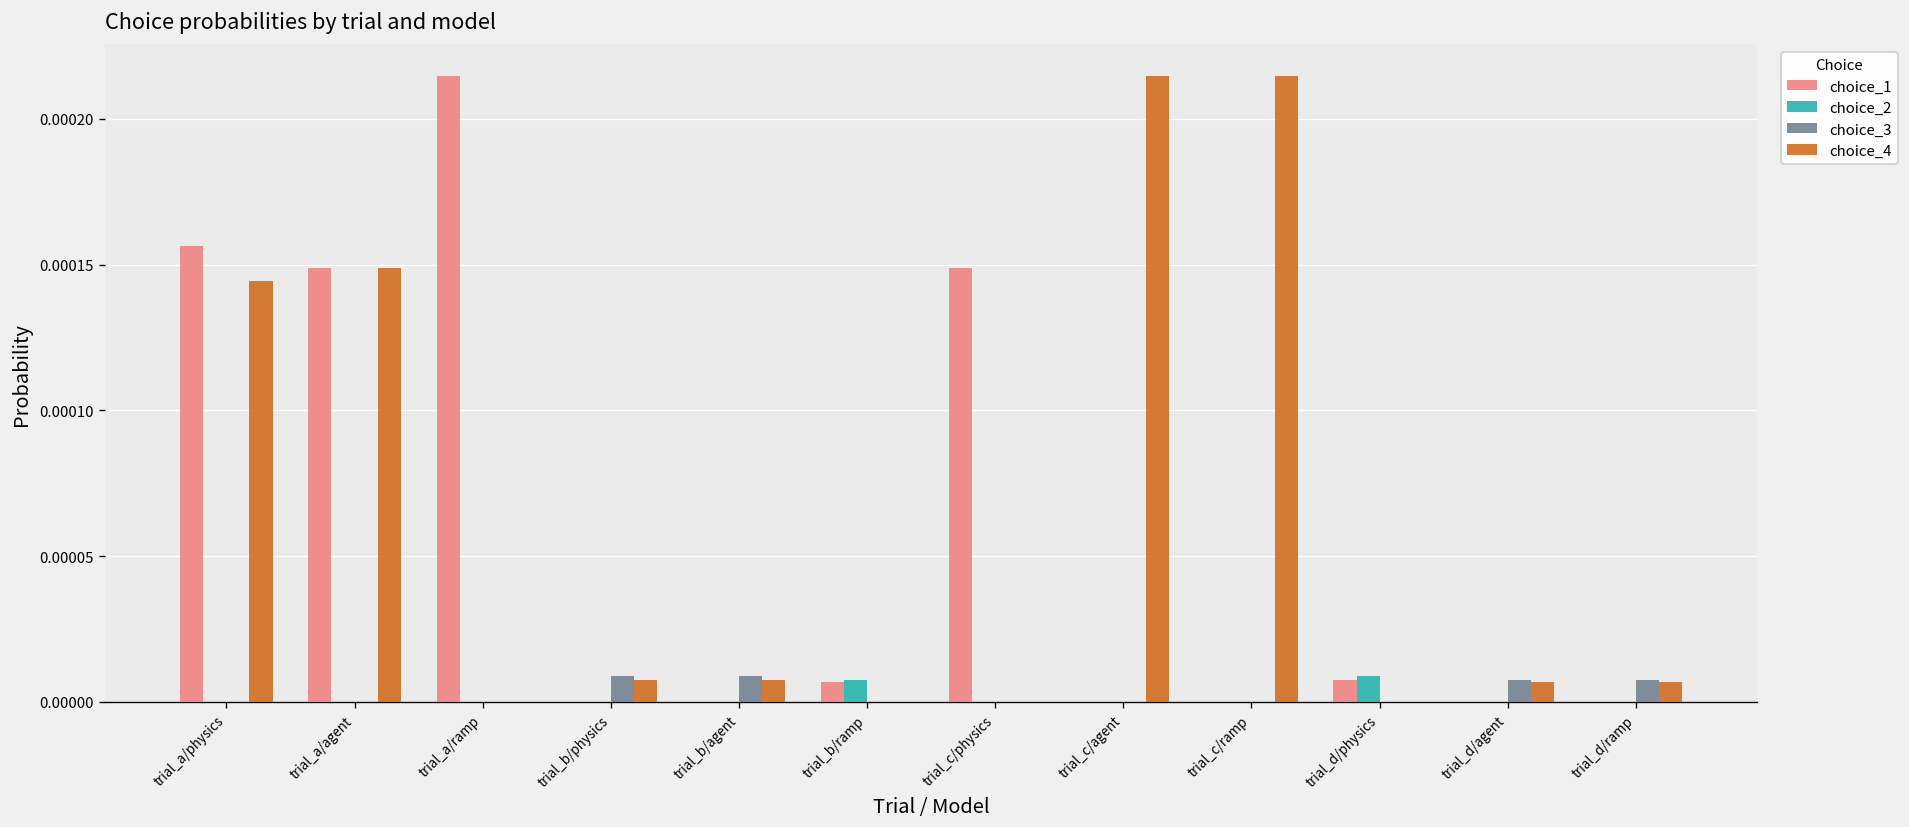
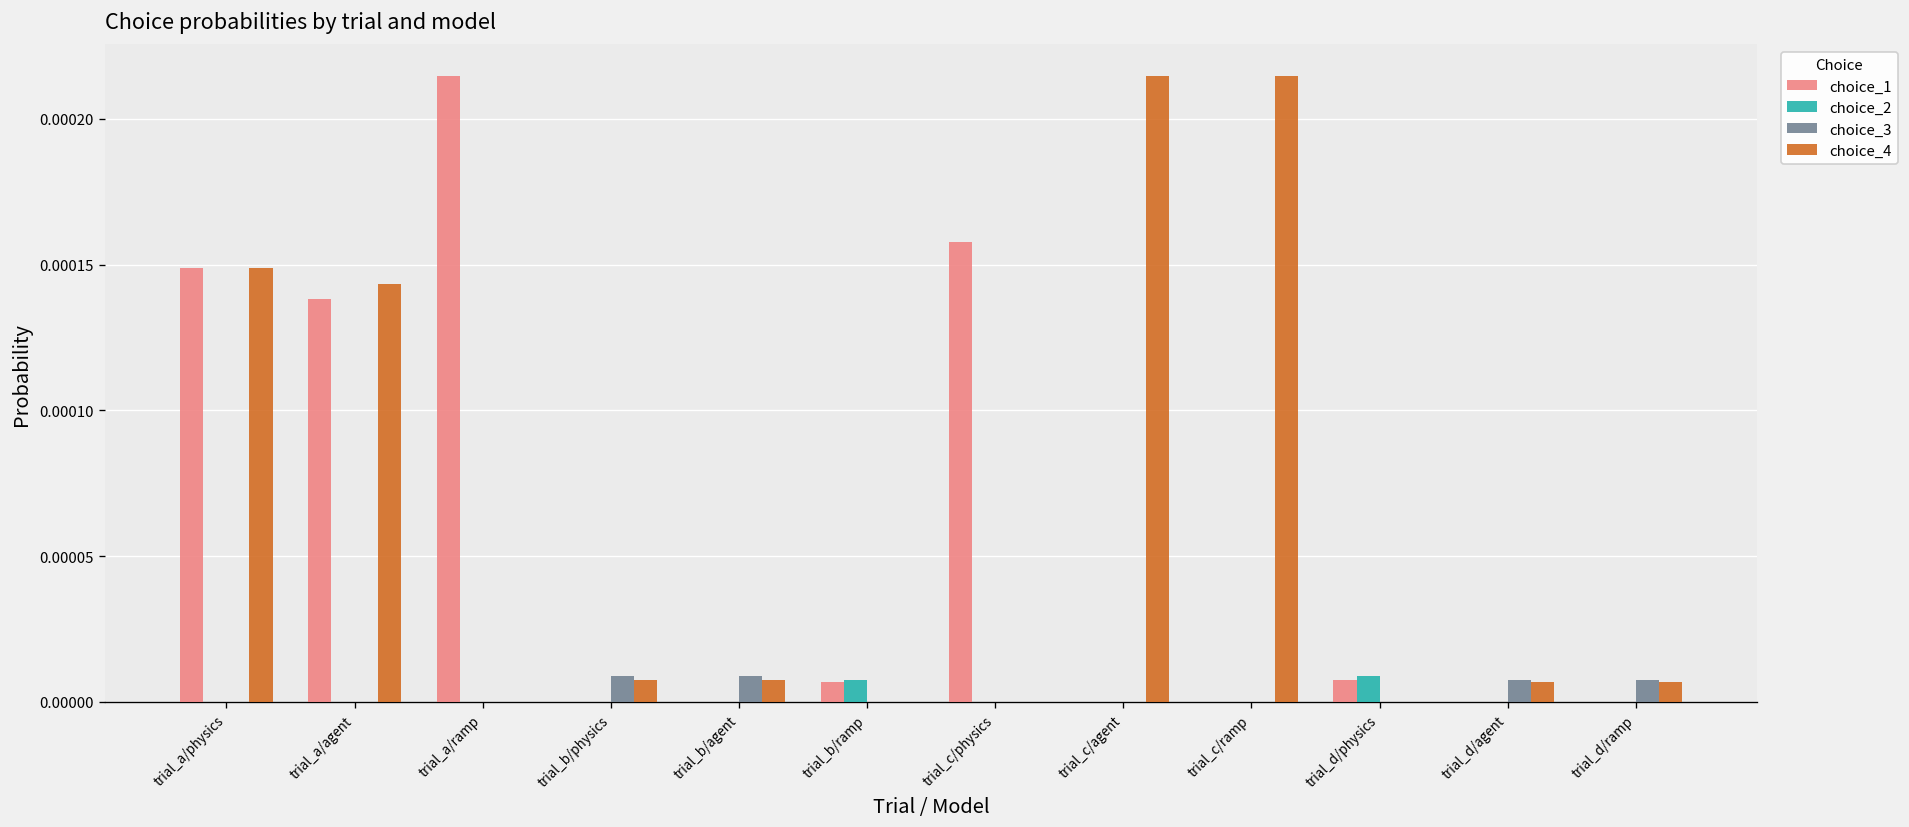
  {
    "choice_1": {
-     "trial_a/physics": 0.000156,
-     "trial_a/agent": 0.000149,
+     "trial_a/physics": 0.000149,
+     "trial_a/agent": 0.000138,
      "trial_a/ramp": 0.000215,
      "trial_b/ramp": 0.000007,
-     "trial_c/physics": 0.000149,
+     "trial_c/physics": 0.000158,
      "trial_c/agent": 0.000000,
      "trial_c/ramp": 0.000000,
      "trial_d/physics": 0.000008
    },
    "choice_2": {
      "trial_b/ramp": 0.000008,
      "trial_c/agent": 0.000000,
      "trial_c/ramp": 0.000000,
      "trial_d/physics": 0.000009
    },
    "choice_3": {
      "trial_a/ramp": 0.000000,
      "trial_b/physics": 0.000009,
      "trial_b/agent": 0.000009,
      "trial_c/physics": 0.000000,
      "trial_d/agent": 0.000008,
      "trial_d/ramp": 0.000008
    },
    "choice_4": {
-     "trial_a/physics": 0.000144,
-     "trial_a/agent": 0.000149,
+     "trial_a/physics": 0.000149,
+     "trial_a/agent": 0.000143,
      "trial_a/ramp": 0.000000,
      "trial_b/physics": 0.000008,
      "trial_b/agent": 0.000008,
      "trial_c/physics": 0.000000,
      "trial_c/agent": 0.000215,
      "trial_c/ramp": 0.000215,
      "trial_d/agent": 0.000007,
      "trial_d/ramp": 0.000007
    }
  }
